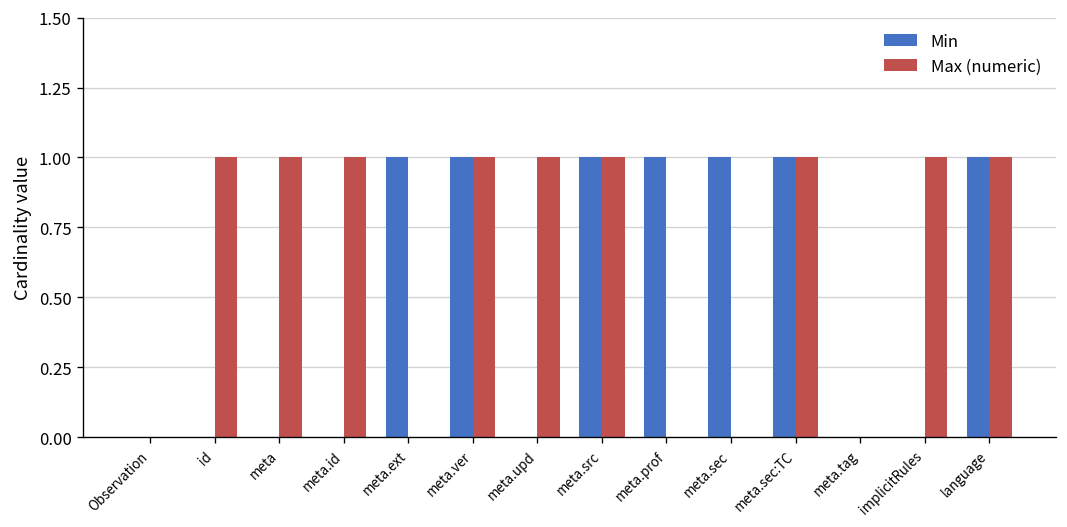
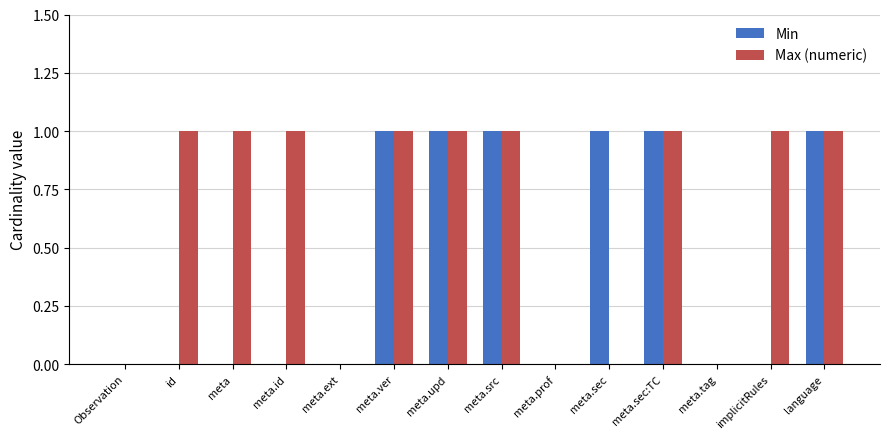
  {
    "Min": {
      "Observation": 0,
      "id": 0,
      "meta": 0,
      "meta.id": 0,
-     "meta.ext": 1,
+     "meta.ext": 0,
      "meta.ver": 1,
-     "meta.upd": 0,
+     "meta.upd": 1,
      "meta.src": 1,
-     "meta.prof": 1,
+     "meta.prof": 0,
      "meta.sec": 1,
      "meta.sec:TC": 1,
      "meta.tag": 0,
      "implicitRules": 0,
      "language": 1
    },
    "Max (numeric)": {
      "Observation": 0,
      "id": 1,
      "meta": 1,
      "meta.id": 1,
      "meta.ext": 0,
      "meta.ver": 1,
      "meta.upd": 1,
      "meta.src": 1,
      "meta.prof": 0,
      "meta.sec": 0,
      "meta.sec:TC": 1,
      "meta.tag": 0,
      "implicitRules": 1,
      "language": 1
    }
  }
